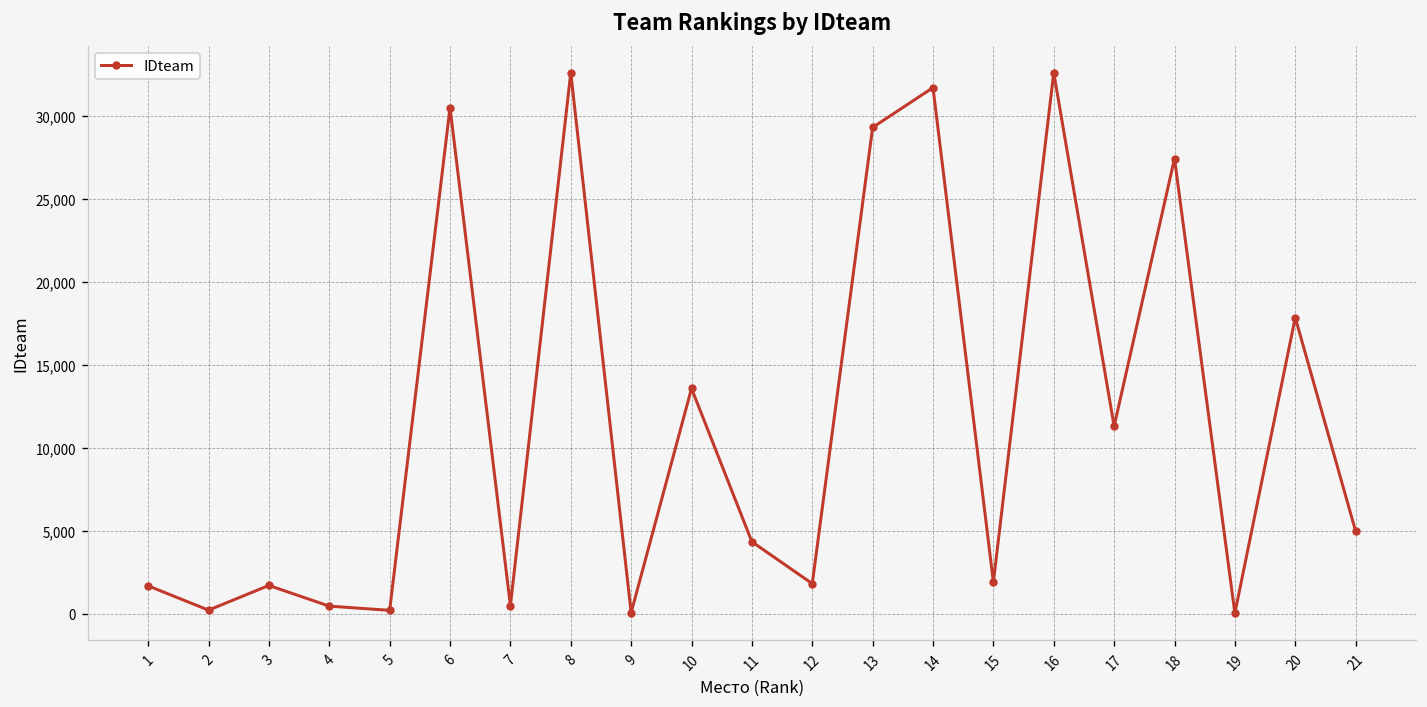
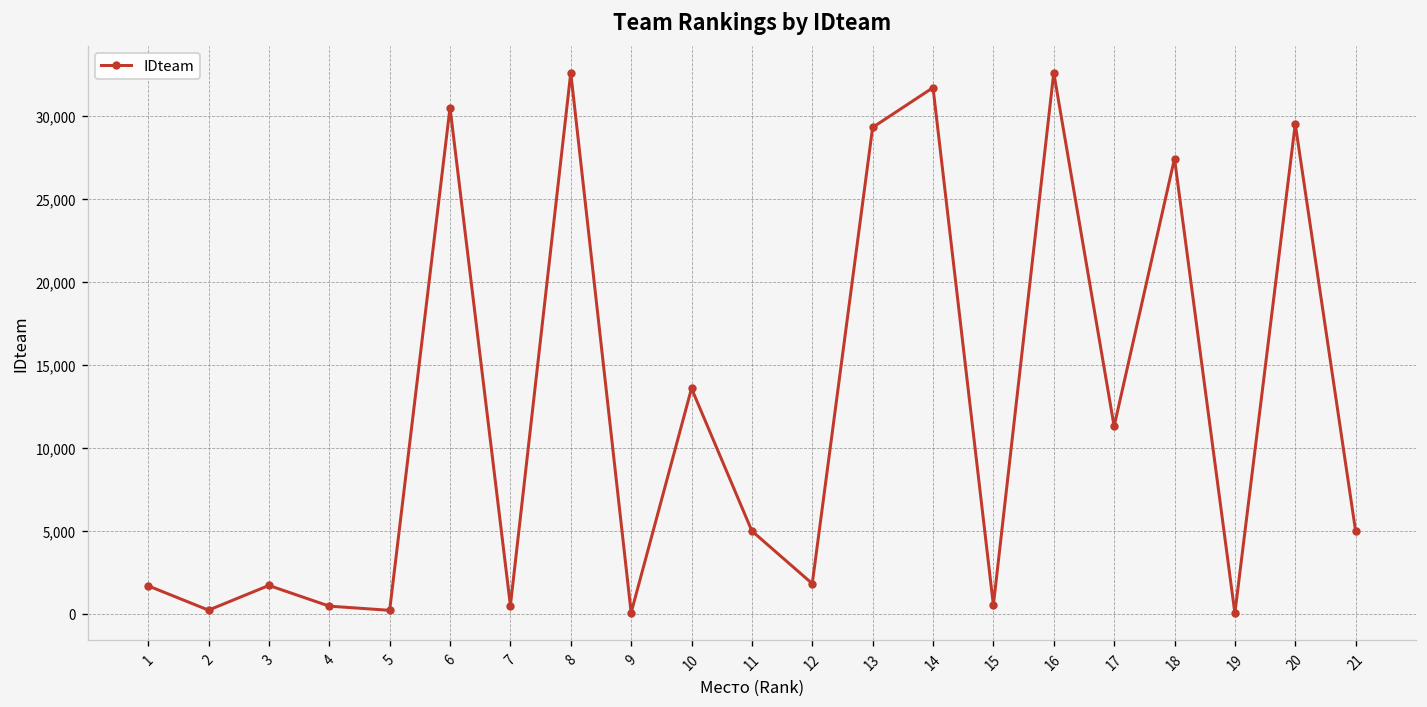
  {
    "1": "1,700",
    "2": "200",
    "3": "1,700",
    "4": "500",
    "5": "200",
    "6": "30,500",
    "7": "500",
    "8": "32,600",
    "9": "100",
    "10": "13,600",
-   "11": "4,300",
+   "11": "5,000",
    "12": "1,800",
    "13": "29,300",
    "14": "31,700",
-   "15": "1,900",
+   "15": "500",
    "16": "32,600",
    "17": "11,300",
    "18": "27,400",
    "19": "0",
-   "20": "17,800",
+   "20": "29,500",
    "21": "5,000"
  }
